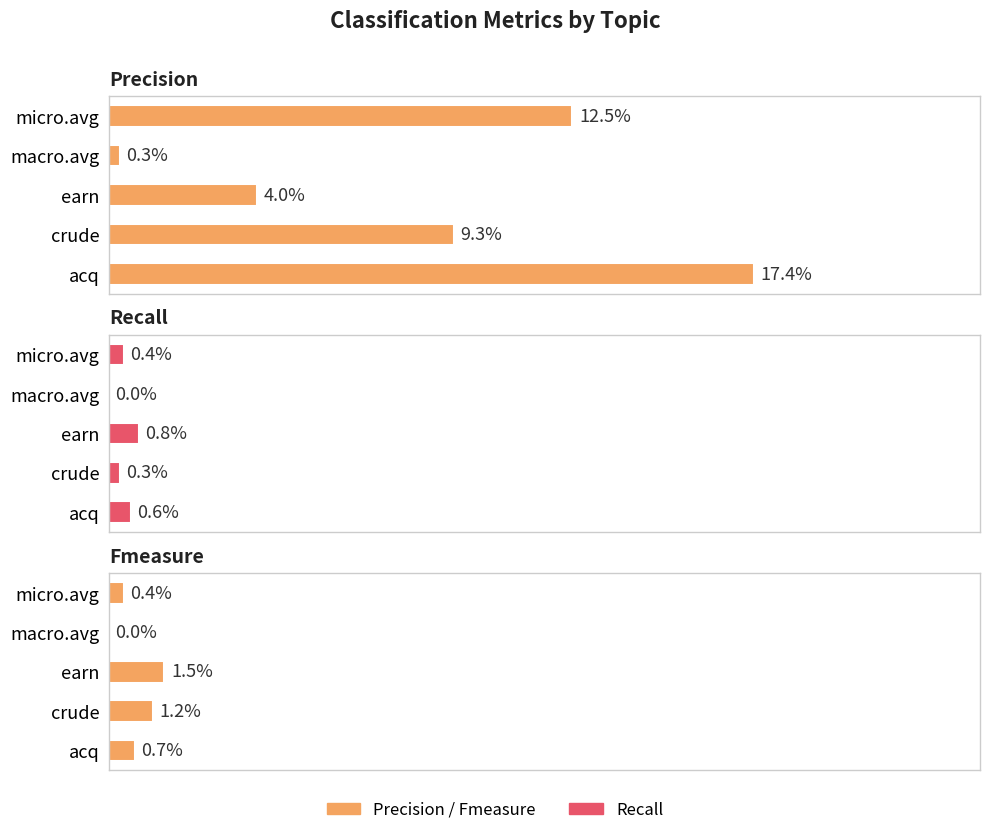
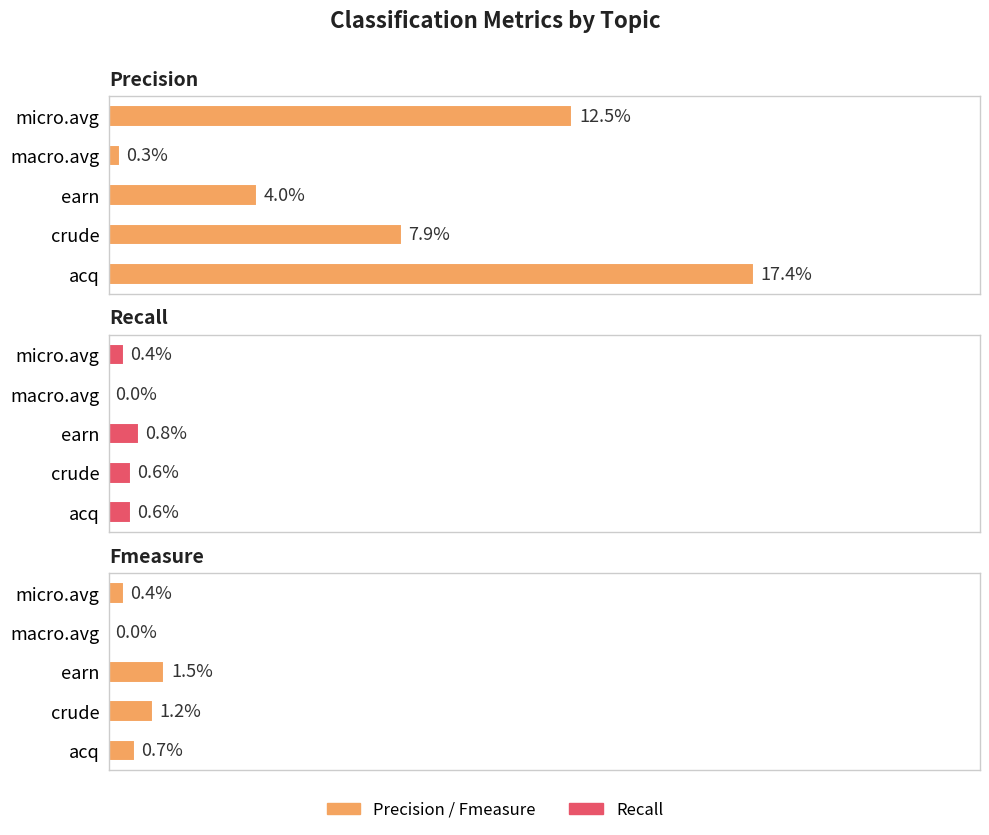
  {
    "Precision": {
      "micro.avg": "12.5%",
      "macro.avg": "0.3%",
      "earn": "4.0%",
-     "crude": "9.3%",
+     "crude": "7.9%",
      "acq": "17.4%"
    },
    "Recall": {
      "micro.avg": "0.4%",
      "macro.avg": "0.0%",
      "earn": "0.8%",
-     "crude": "0.3%",
+     "crude": "0.6%",
      "acq": "0.6%"
    },
    "Fmeasure": {
      "micro.avg": "0.4%",
      "macro.avg": "0.0%",
      "earn": "1.5%",
      "crude": "1.2%",
      "acq": "0.7%"
    }
  }
